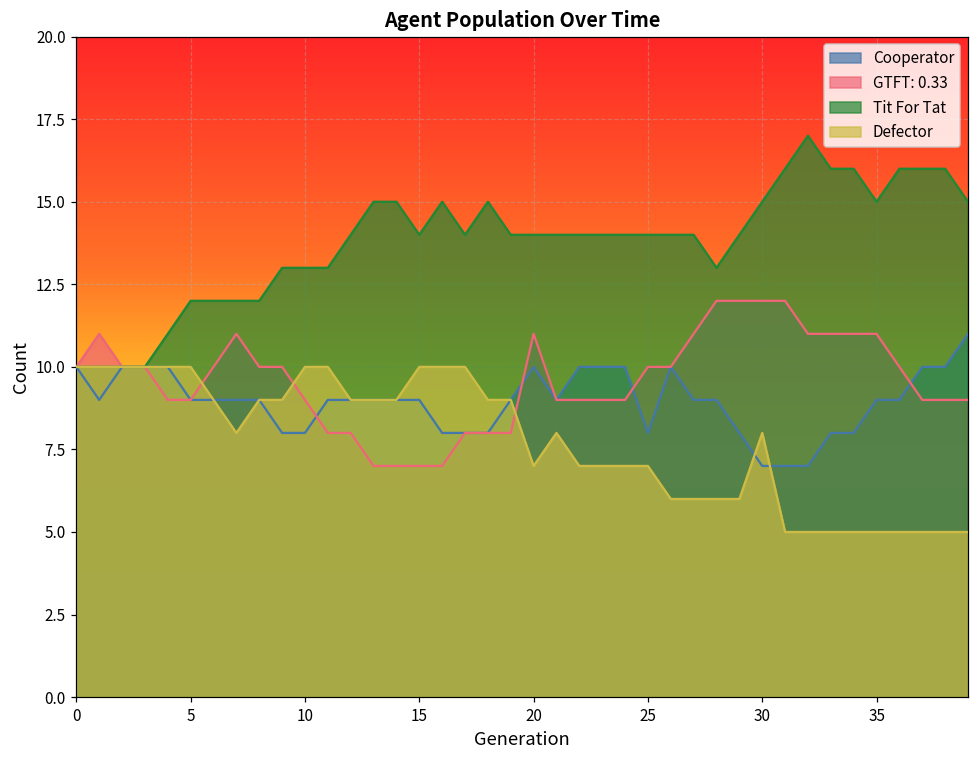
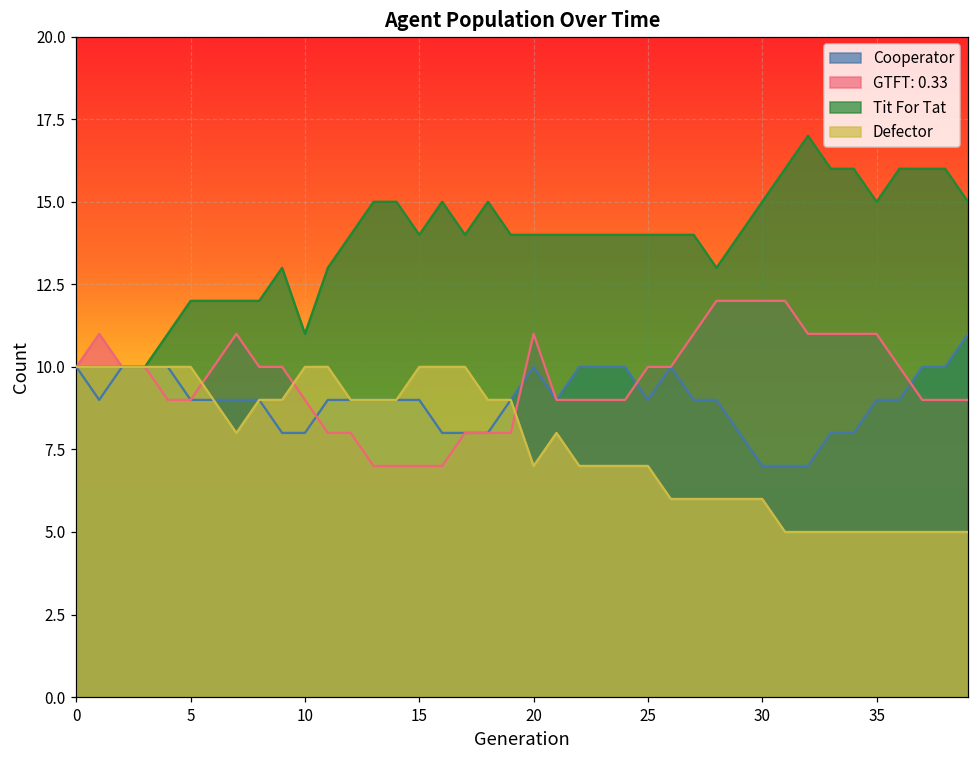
  {
    "Cooperator": {
      "10": 8,
      "15": 9,
      "20": 10,
-     "25": 8,
+     "25": 9,
      "30": 7,
      "35": 9
    },
    "GTFT: 0.33": {
      "10": 9,
      "15": 7,
      "20": 11,
      "25": 10,
      "30": 12,
      "35": 11
    },
    "Tit For Tat": {
      "5": 12,
-     "10": 13,
+     "10": 11,
      "15": 14,
      "20": 14,
      "25": 14,
      "30": 15,
      "35": 15
    },
    "Defector": {
      "5": 10,
      "10": 10,
      "15": 10,
      "20": 7,
      "25": 7,
-     "30": 8,
+     "30": 6,
      "35": 5
    }
  }
